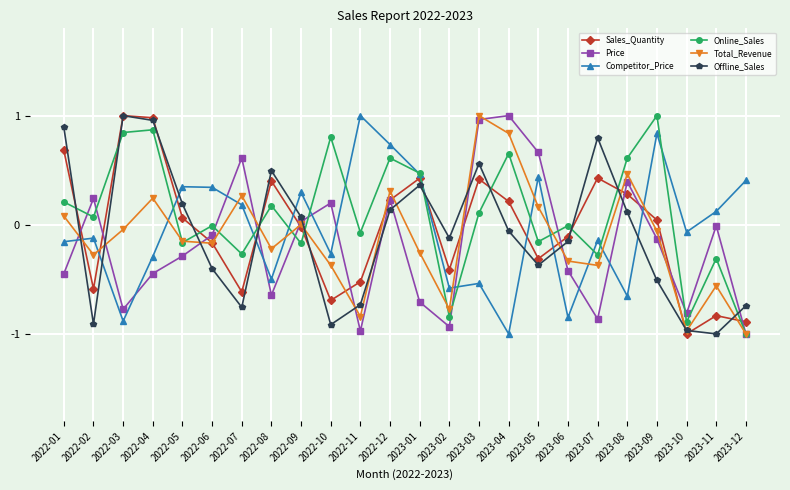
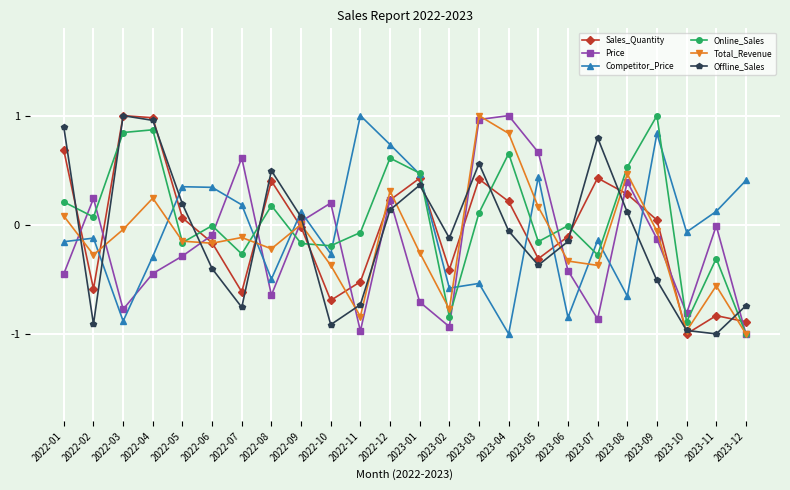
  {
    "Sales_Quantity": {
      "2022-01": 0.68,
      "2022-02": -0.59,
      "2022-04": 0.98,
      "2022-05": 0.06,
      "2022-07": -0.61,
      "2022-08": 0.40,
      "2022-10": -0.69,
      "2022-11": -0.52,
      "2023-01": 0.43,
      "2023-02": -0.41,
      "2023-03": 0.42,
      "2023-04": 0.21,
      "2023-05": -0.31,
      "2023-06": -0.11,
      "2023-07": 0.43,
      "2023-08": 0.28,
      "2023-09": 0.04,
      "2023-10": -1.00,
      "2023-11": -0.83,
      "2023-12": -0.89
    },
    "Price": {
      "2022-01": -0.45,
      "2022-02": 0.24,
      "2022-03": -0.78,
      "2022-04": -0.45,
      "2022-05": -0.29,
      "2022-06": -0.09,
      "2022-07": 0.61,
      "2022-08": -0.64,
      "2022-09": 0.03,
      "2022-10": 0.20,
      "2022-11": -0.97,
      "2023-01": -0.71,
      "2023-02": -0.93,
      "2023-03": 0.96,
      "2023-04": 1.00,
      "2023-05": 0.66,
      "2023-06": -0.42,
      "2023-07": -0.86,
      "2023-08": 0.40,
      "2023-09": -0.13,
      "2023-10": -0.81,
      "2023-11": -0.01
    },
    "Competitor_Price": {
      "2022-01": -0.16,
      "2022-02": -0.12,
      "2022-03": -0.88,
      "2022-04": -0.29,
      "2022-05": 0.35,
      "2022-06": 0.34,
      "2022-07": 0.18,
      "2022-08": -0.50,
-     "2022-09": 0.30,
+     "2022-09": 0.12,
      "2022-10": -0.27,
      "2022-11": 1.00,
      "2022-12": 0.74,
      "2023-02": -0.58,
      "2023-03": -0.54,
      "2023-04": -1.00,
      "2023-05": 0.44,
      "2023-06": -0.85,
      "2023-07": -0.14,
      "2023-08": -0.65,
      "2023-09": 0.84,
      "2023-10": -0.07,
      "2023-11": 0.12,
      "2023-12": 0.41
    },
    "Online_Sales": {
      "2022-01": 0.21,
      "2022-02": 0.07,
      "2022-03": 0.85,
      "2022-04": 0.87,
      "2022-06": -0.01,
      "2022-07": -0.27,
      "2022-08": 0.18,
      "2022-09": -0.17,
-     "2022-10": 0.80,
+     "2022-10": -0.19,
      "2022-11": -0.07,
      "2022-12": 0.61,
      "2023-02": -0.84,
      "2023-03": 0.11,
      "2023-04": 0.65,
      "2023-05": -0.15,
      "2023-06": -0.01,
      "2023-07": -0.28,
-     "2023-08": 0.61,
+     "2023-08": 0.53,
      "2023-09": 1.00,
      "2023-10": -0.89,
      "2023-11": -0.31
    },
    "Total_Revenue": {
      "2022-01": 0.08,
      "2022-02": -0.28,
      "2022-03": -0.04,
      "2022-04": 0.24,
-     "2022-07": 0.27,
+     "2022-07": -0.12,
      "2022-08": -0.22,
      "2022-10": -0.37,
      "2022-11": -0.84,
      "2022-12": 0.31,
      "2023-01": -0.25,
      "2023-02": -0.77,
      "2023-03": 1.00,
      "2023-04": 0.84,
      "2023-05": 0.16,
      "2023-06": -0.33,
      "2023-07": -0.37,
      "2023-08": 0.47,
      "2023-09": -0.06,
      "2023-11": -0.56
    },
    "Offline_Sales": {
      "2022-01": 0.89,
      "2022-02": -0.91,
      "2022-04": 0.96,
      "2022-05": 0.19,
      "2022-06": -0.40,
      "2022-07": -0.76,
      "2022-08": 0.50,
      "2022-09": 0.07,
      "2022-10": -0.92,
      "2022-11": -0.73,
      "2022-12": 0.14,
      "2023-01": 0.36,
      "2023-02": -0.12,
      "2023-03": 0.56,
      "2023-04": -0.06,
      "2023-05": -0.37,
      "2023-06": -0.15,
      "2023-07": 0.80,
      "2023-08": 0.11,
      "2023-09": -0.51,
      "2023-11": -1.00,
      "2023-12": -0.74
    }
  }
